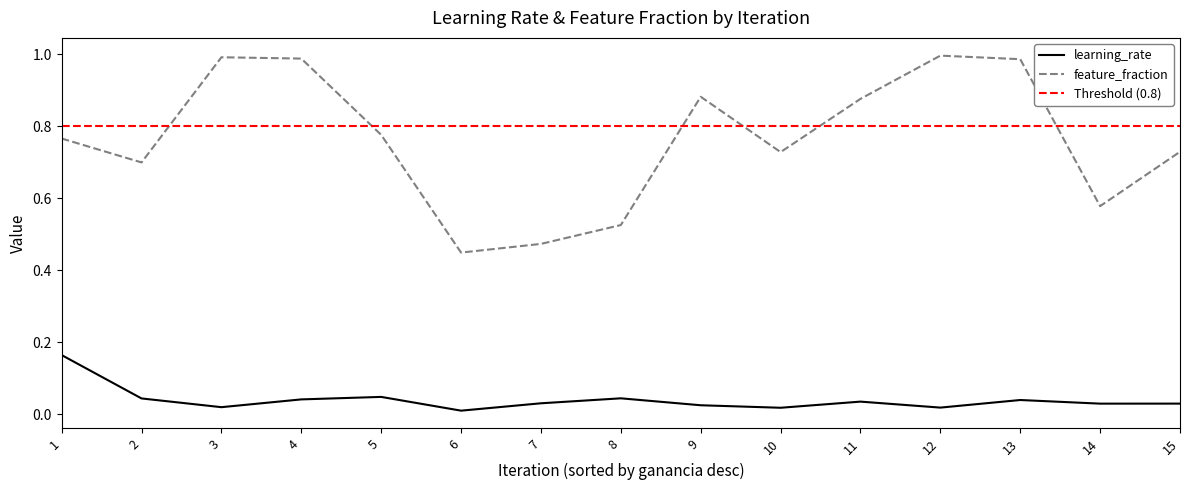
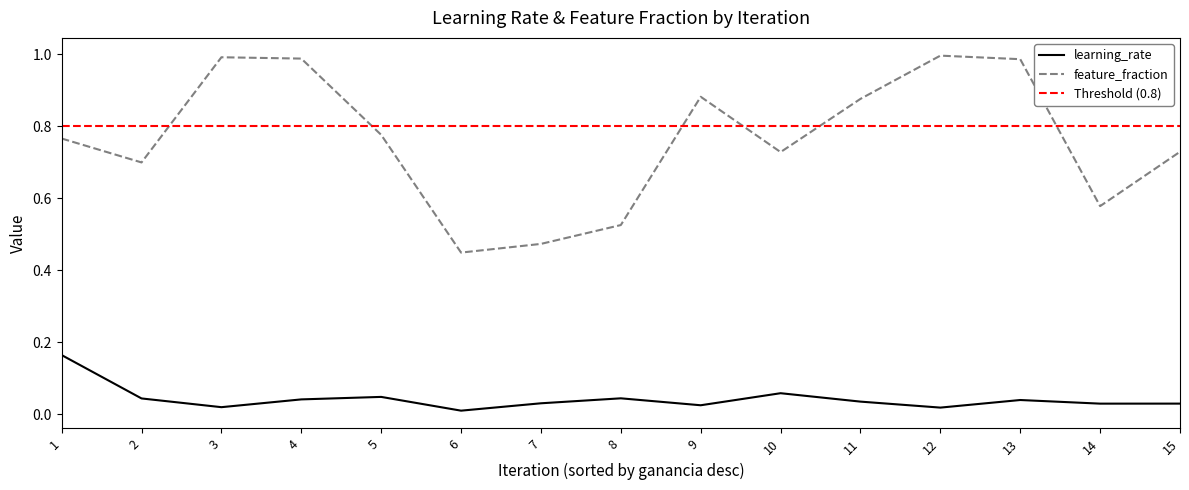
  {
    "learning_rate": {
      "1": 0.16,
      "2": 0.04,
      "3": 0.02,
      "4": 0.04,
      "5": 0.05,
      "6": 0.01,
      "7": 0.03,
      "8": 0.04,
      "9": 0.03,
-     "10": 0.02,
+     "10": 0.06,
      "11": 0.04,
      "12": 0.02,
      "13": 0.04,
      "14": 0.03,
      "15": 0.03
    },
    "feature_fraction": {
      "1": 0.77,
      "2": 0.70,
      "3": 0.99,
      "4": 0.99,
      "5": 0.78,
      "6": 0.45,
      "7": 0.47,
      "8": 0.53,
      "9": 0.88,
      "10": 0.73,
      "11": 0.88,
      "12": 1.00,
      "13": 0.99,
      "14": 0.58,
      "15": 0.73
    }
  }
